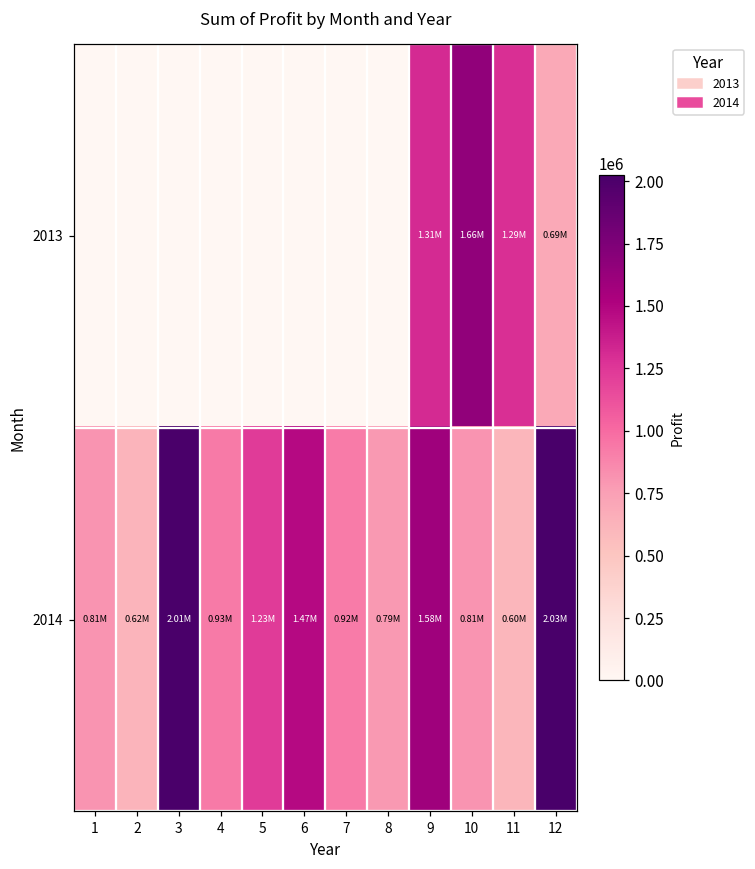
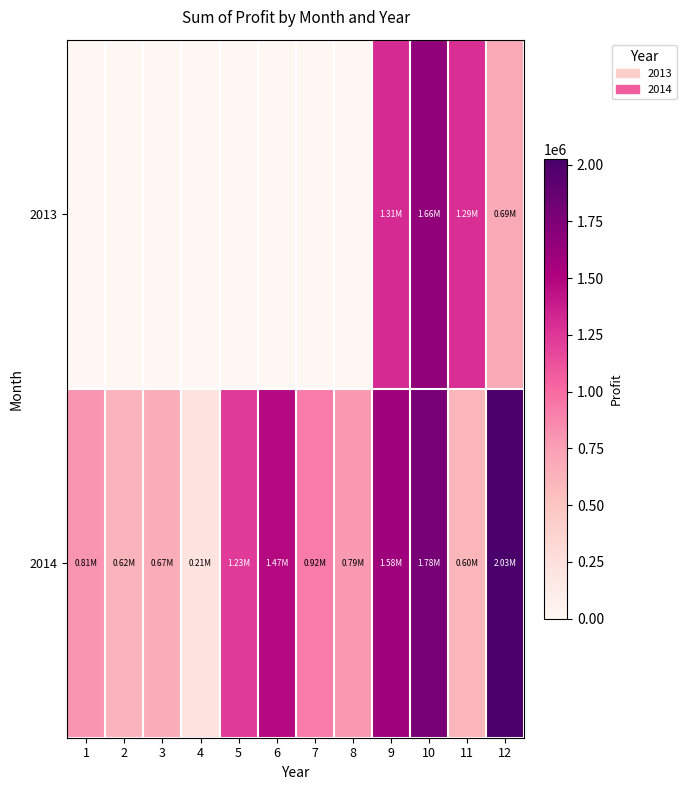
  {
    "2013": {
      "9": "1.31M",
      "10": "1.66M",
      "11": "1.29M",
      "12": "0.69M"
    },
    "2014": {
      "1": "0.81M",
      "2": "0.62M",
-     "3": "2.01M",
-     "4": "0.93M",
+     "3": "0.67M",
+     "4": "0.21M",
      "5": "1.23M",
      "6": "1.47M",
      "7": "0.92M",
      "8": "0.79M",
      "9": "1.58M",
-     "10": "0.81M",
+     "10": "1.78M",
      "11": "0.60M",
      "12": "2.03M"
    }
  }
